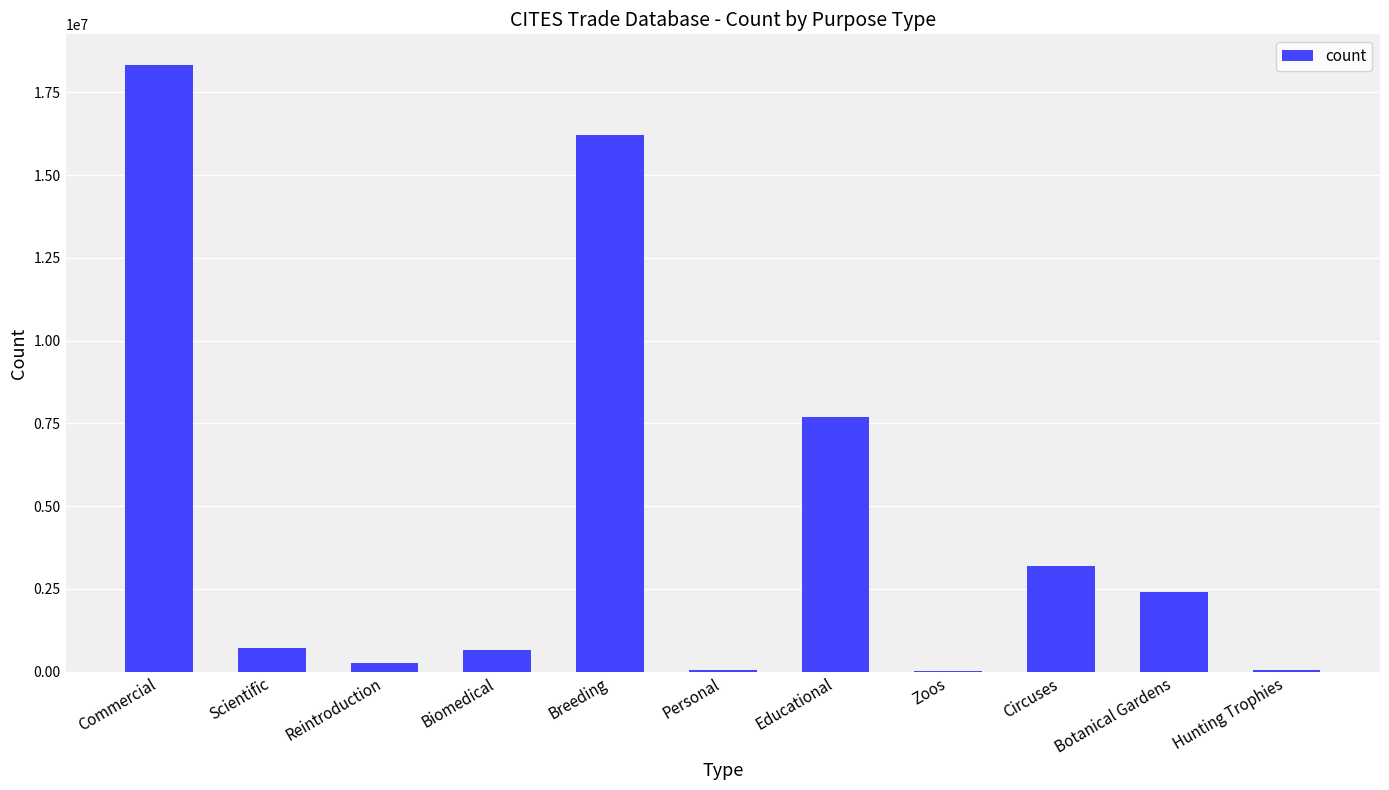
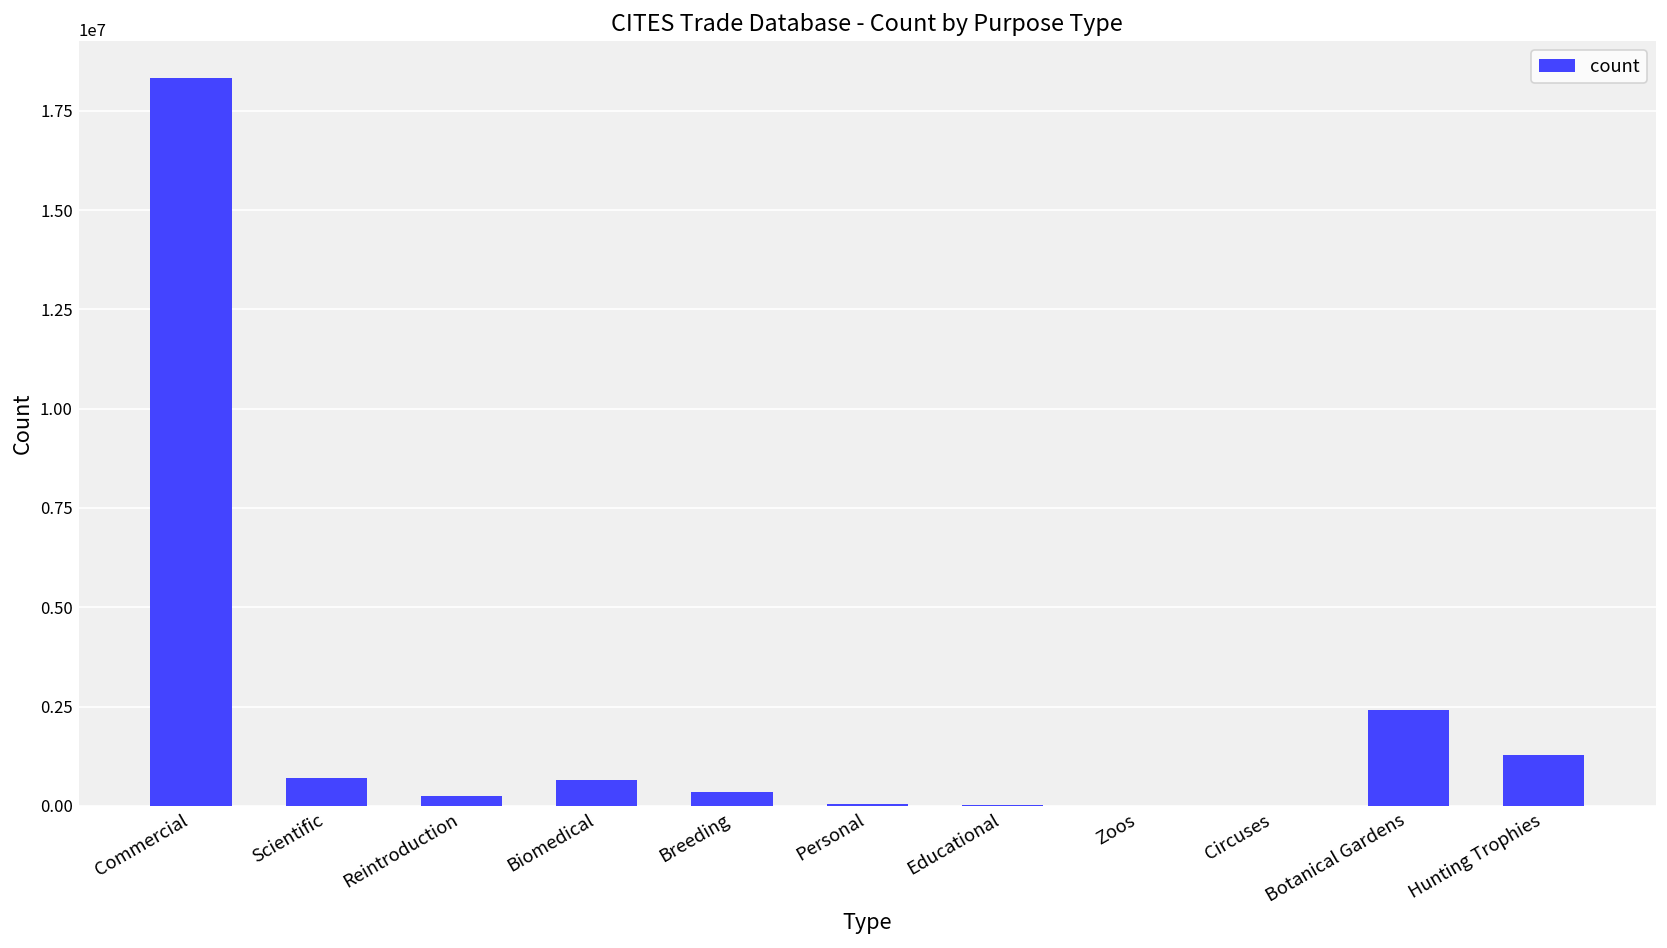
  {
    "Commercial": 18300000,
    "Scientific": 700000,
    "Reintroduction": 300000,
    "Biomedical": 600000,
-   "Breeding": 16200000,
-   "Educational": 7700000,
-   "Circuses": 3200000,
+   "Breeding": 400000,
+   "Educational": 0,
+   "Circuses": 0,
    "Botanical Gardens": 2400000,
-   "Hunting Trophies": 100000
+   "Hunting Trophies": 1300000
  }
